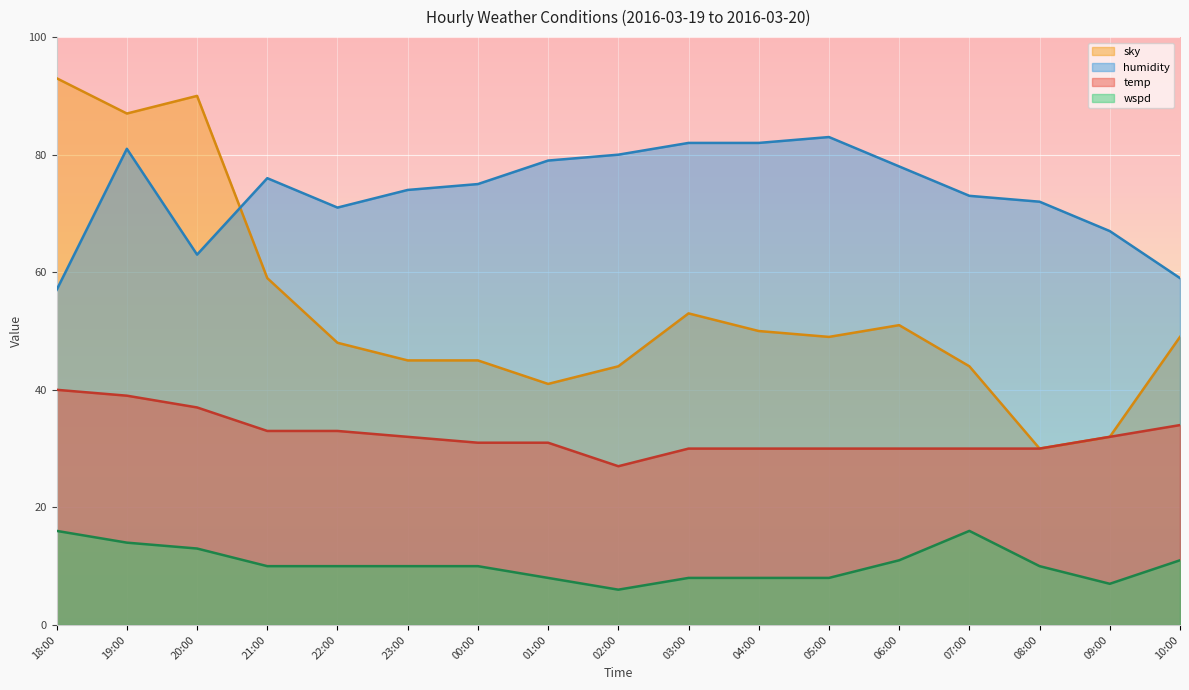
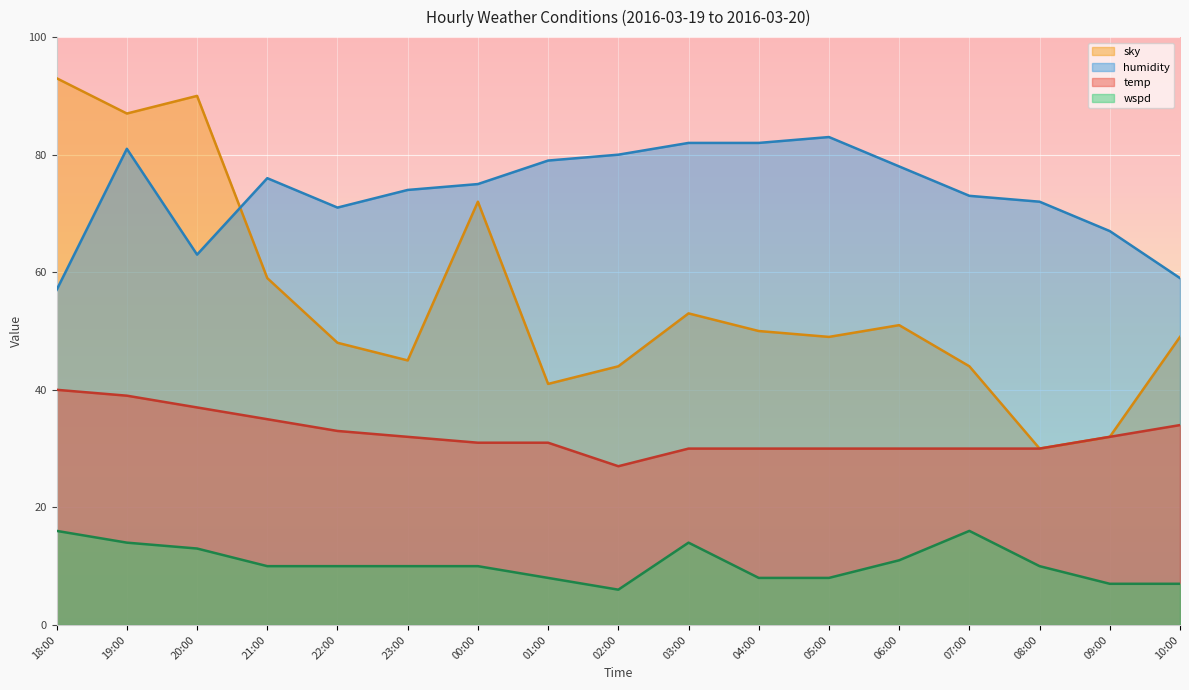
  {
    "sky": {
      "18:00": 93,
      "19:00": 87,
      "20:00": 90,
      "21:00": 59,
      "22:00": 48,
      "23:00": 45,
-     "00:00": 45,
+     "00:00": 72,
      "01:00": 41,
      "02:00": 44,
      "03:00": 53,
      "04:00": 50,
      "05:00": 49,
      "06:00": 51,
      "07:00": 44,
      "10:00": 49
    },
    "humidity": {
      "18:00": 57,
      "19:00": 81,
      "20:00": 63,
      "21:00": 76,
      "22:00": 71,
      "23:00": 74,
      "00:00": 75,
      "01:00": 79,
      "02:00": 80,
      "03:00": 82,
      "04:00": 82,
      "05:00": 83,
      "06:00": 78,
      "07:00": 73,
      "08:00": 72,
      "09:00": 67,
      "10:00": 59
    },
    "temp": {
      "18:00": 40,
      "19:00": 39,
      "20:00": 37,
-     "21:00": 33,
+     "21:00": 35,
      "22:00": 33,
      "23:00": 32,
      "00:00": 31,
      "01:00": 31,
      "02:00": 27,
      "03:00": 30,
      "04:00": 30,
      "05:00": 30,
      "06:00": 30,
      "07:00": 30,
      "10:00": 34
    },
    "wspd": {
      "18:00": 16,
      "19:00": 14,
      "20:00": 13,
      "21:00": 10,
      "22:00": 10,
      "23:00": 10,
      "00:00": 10,
      "01:00": 8,
      "02:00": 6,
-     "03:00": 8,
+     "03:00": 14,
      "04:00": 8,
      "05:00": 8,
      "06:00": 11,
      "07:00": 16,
      "08:00": 10,
      "09:00": 7,
-     "10:00": 11
+     "10:00": 7
    }
  }
